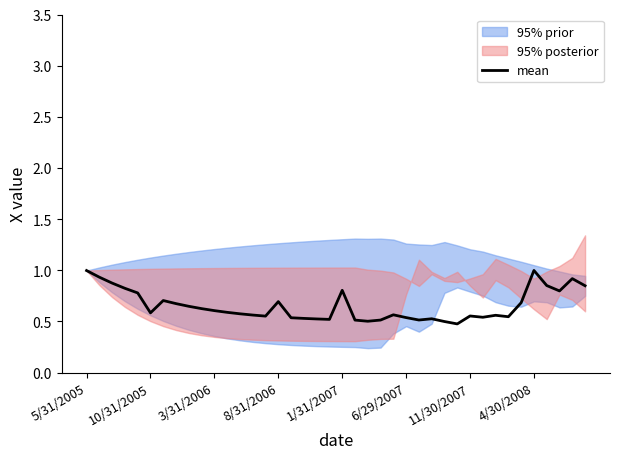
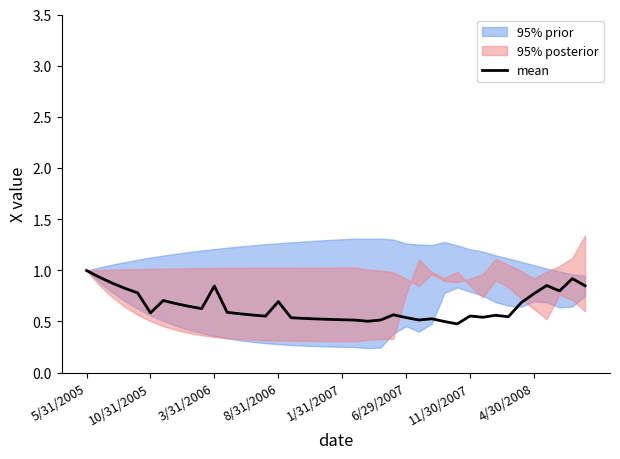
  {
    "mean": {
      "10/31/2005": 0.58,
-     "3/31/2006": 0.61,
+     "3/31/2006": 0.85,
      "8/31/2006": 0.69,
-     "1/31/2007": 0.80,
+     "1/31/2007": 0.52,
      "6/29/2007": 0.54,
      "11/30/2007": 0.55,
-     "4/30/2008": 1.00
+     "4/30/2008": 0.77
    }
  }
